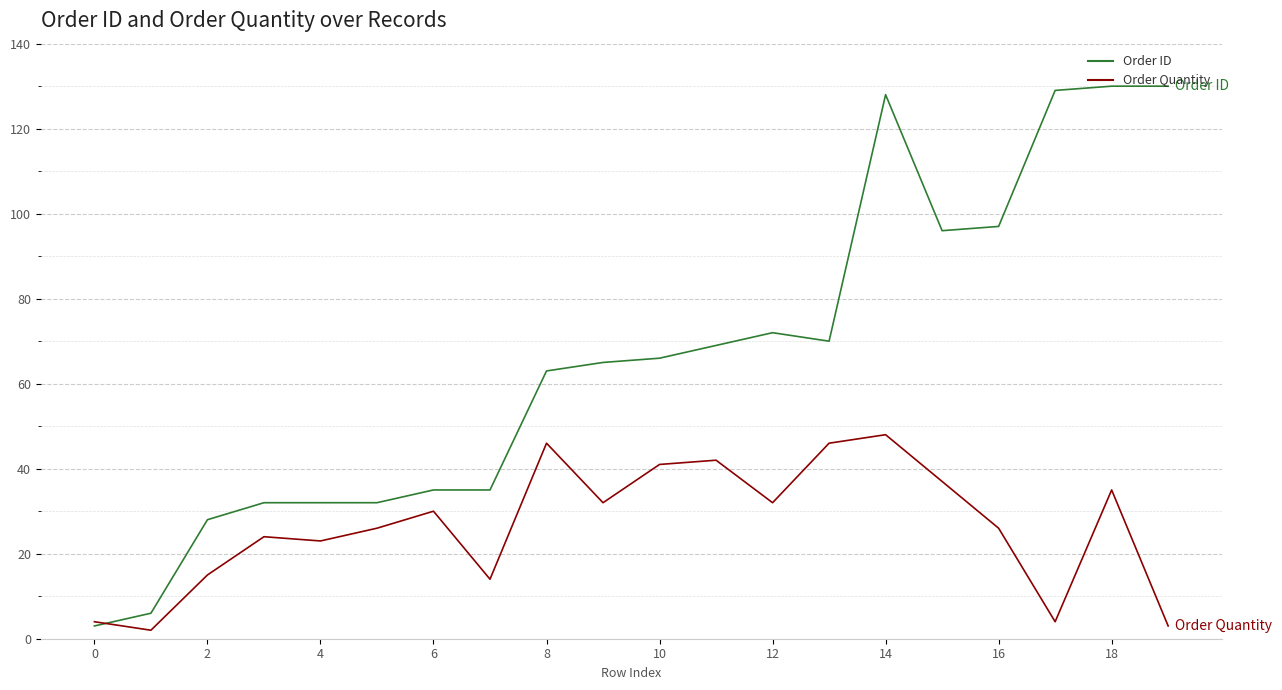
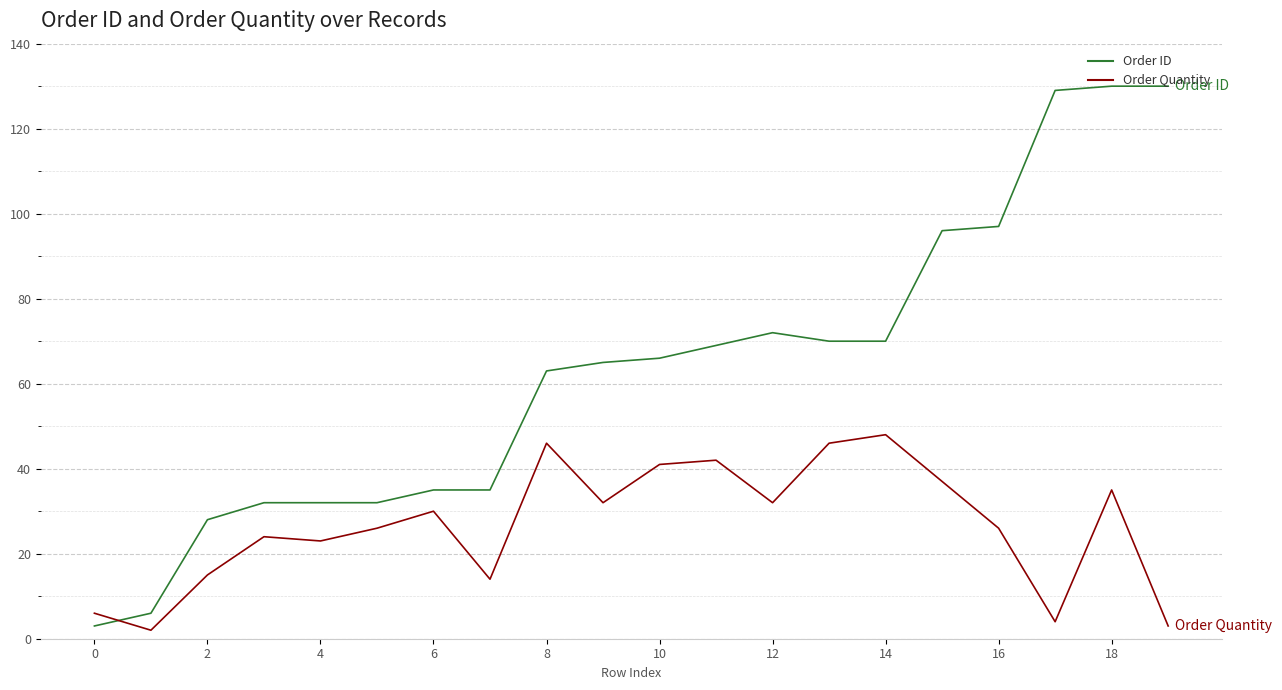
  {
    "Order ID": {
      "0": 3,
      "2": 28,
      "4": 32,
      "6": 35,
      "8": 63,
      "10": 66,
      "12": 72,
-     "14": 128,
+     "14": 70,
      "16": 97,
      "18": 130
    },
    "Order Quantity": {
-     "0": 4,
+     "0": 6,
      "2": 15,
      "4": 23,
      "6": 30,
      "8": 46,
      "10": 41,
      "12": 32,
      "14": 48,
      "16": 26,
      "18": 35
    }
  }
